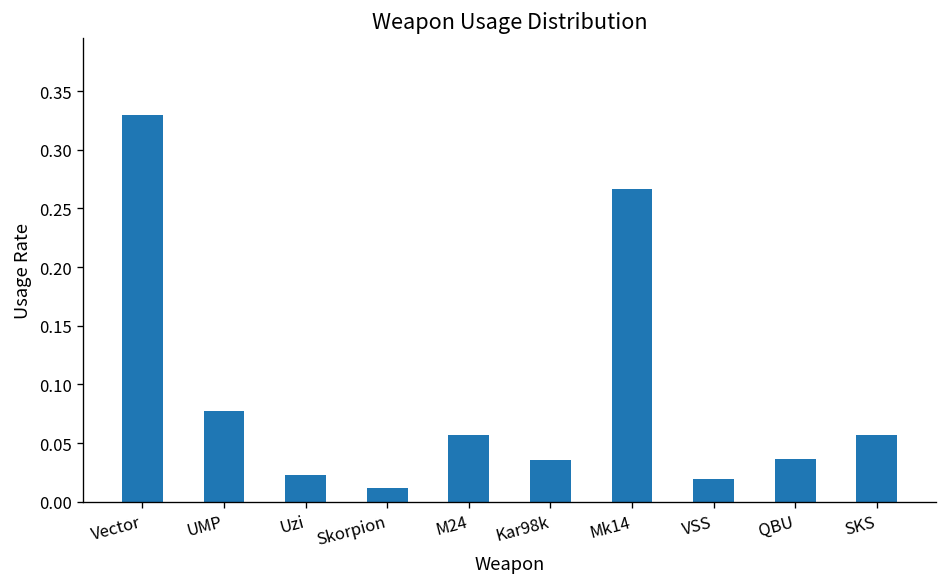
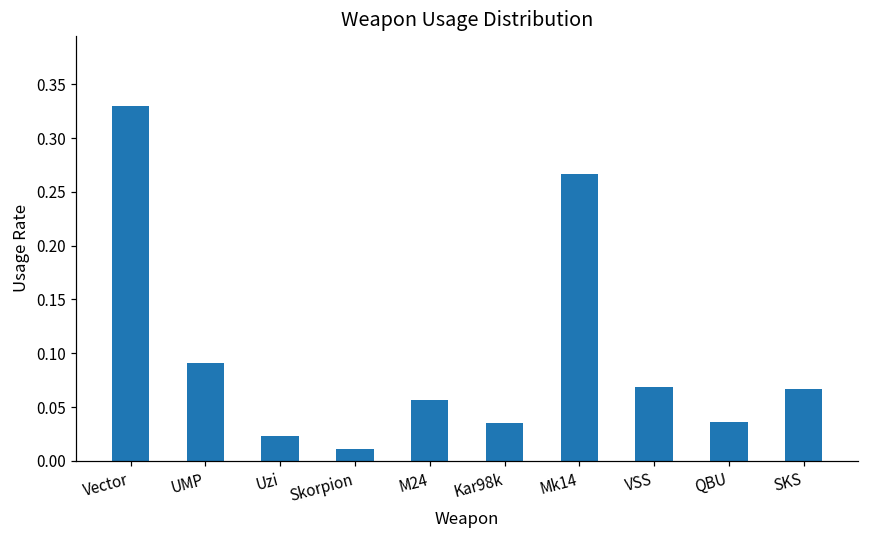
  {
    "Vector": 0.33,
-   "UMP": 0.08,
+   "UMP": 0.09,
    "Uzi": 0.02,
    "Skorpion": 0.01,
    "M24": 0.06,
    "Kar98k": 0.04,
    "Mk14": 0.27,
-   "VSS": 0.02,
+   "VSS": 0.07,
    "QBU": 0.04,
-   "SKS": 0.06
+   "SKS": 0.07
  }
